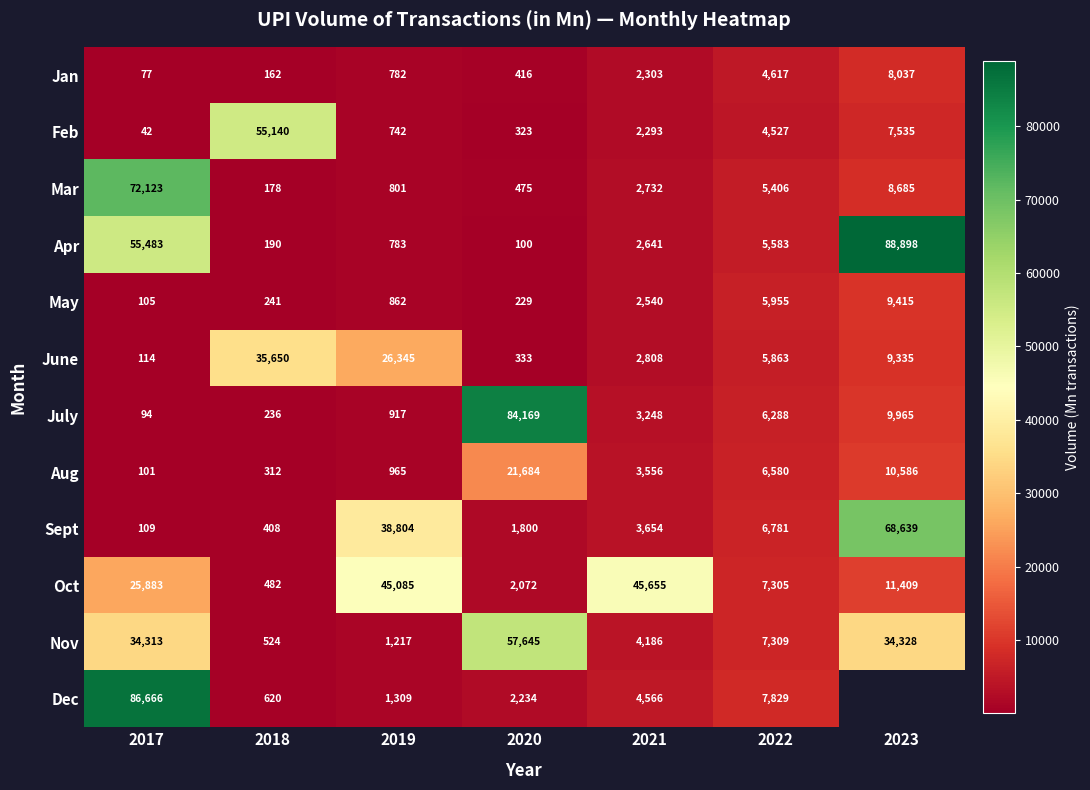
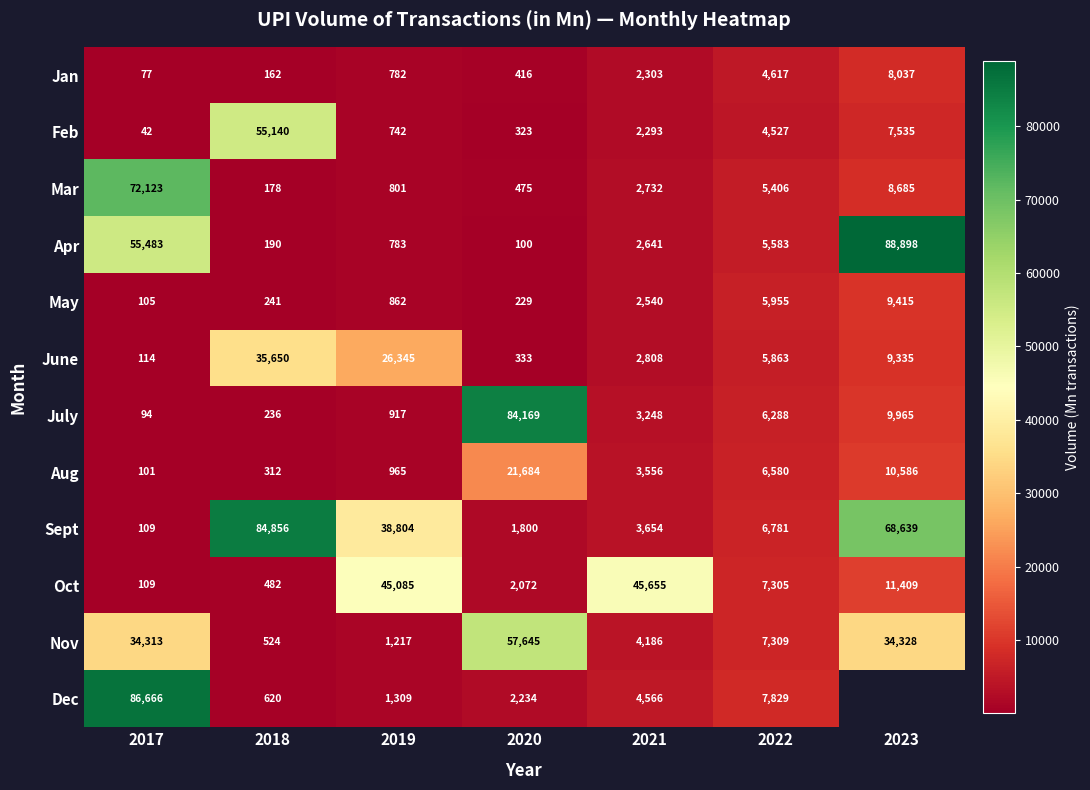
  {
    "Jan": {
      "2017": "77",
      "2018": "162",
      "2019": "782",
      "2020": "416",
      "2021": "2,303",
      "2022": "4,617",
      "2023": "8,037"
    },
    "Feb": {
      "2017": "42",
      "2018": "55,140",
      "2019": "742",
      "2020": "323",
      "2021": "2,293",
      "2022": "4,527",
      "2023": "7,535"
    },
    "Mar": {
      "2017": "72,123",
      "2018": "178",
      "2019": "801",
      "2020": "475",
      "2021": "2,732",
      "2022": "5,406",
      "2023": "8,685"
    },
    "Apr": {
      "2017": "55,483",
      "2018": "190",
      "2019": "783",
      "2020": "100",
      "2021": "2,641",
      "2022": "5,583",
      "2023": "88,898"
    },
    "May": {
      "2017": "105",
      "2018": "241",
      "2019": "862",
      "2020": "229",
      "2021": "2,540",
      "2022": "5,955",
      "2023": "9,415"
    },
    "June": {
      "2017": "114",
      "2018": "35,650",
      "2019": "26,345",
      "2020": "333",
      "2021": "2,808",
      "2022": "5,863",
      "2023": "9,335"
    },
    "July": {
      "2017": "94",
      "2018": "236",
      "2019": "917",
      "2020": "84,169",
      "2021": "3,248",
      "2022": "6,288",
      "2023": "9,965"
    },
    "Aug": {
      "2017": "101",
      "2018": "312",
      "2019": "965",
      "2020": "21,684",
      "2021": "3,556",
      "2022": "6,580",
      "2023": "10,586"
    },
    "Sept": {
      "2017": "109",
-     "2018": "408",
+     "2018": "84,856",
      "2019": "38,804",
      "2020": "1,800",
      "2021": "3,654",
      "2022": "6,781",
      "2023": "68,639"
    },
    "Oct": {
-     "2017": "25,883",
+     "2017": "109",
      "2018": "482",
      "2019": "45,085",
      "2020": "2,072",
      "2021": "45,655",
      "2022": "7,305",
      "2023": "11,409"
    },
    "Nov": {
      "2017": "34,313",
      "2018": "524",
      "2019": "1,217",
      "2020": "57,645",
      "2021": "4,186",
      "2022": "7,309",
      "2023": "34,328"
    },
    "Dec": {
      "2017": "86,666",
      "2018": "620",
      "2019": "1,309",
      "2020": "2,234",
      "2021": "4,566",
      "2022": "7,829"
    }
  }
